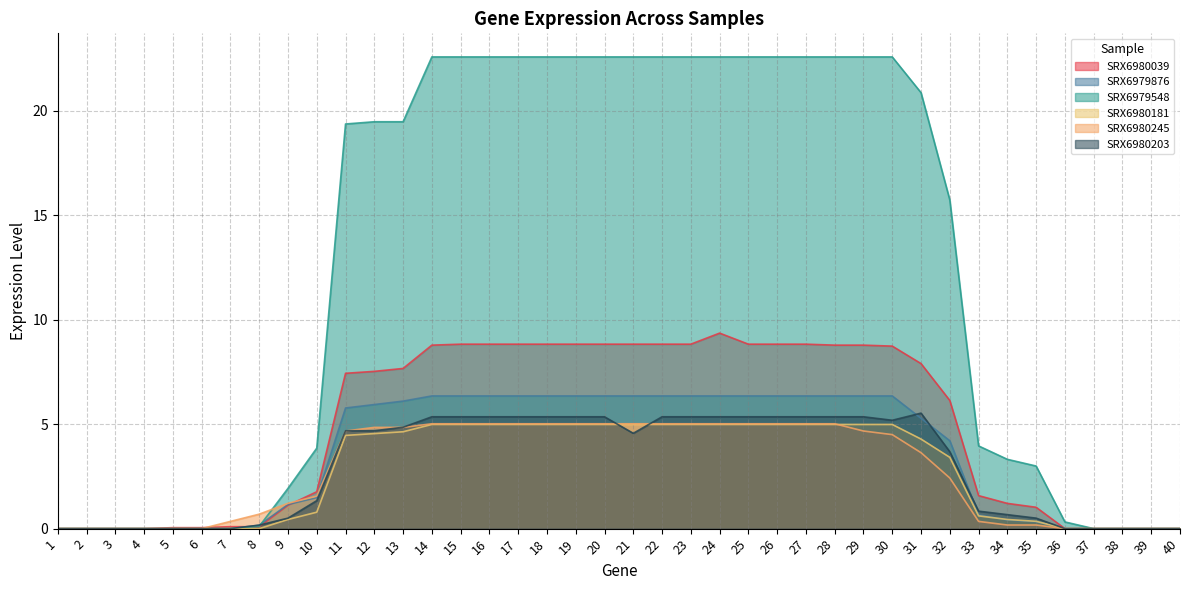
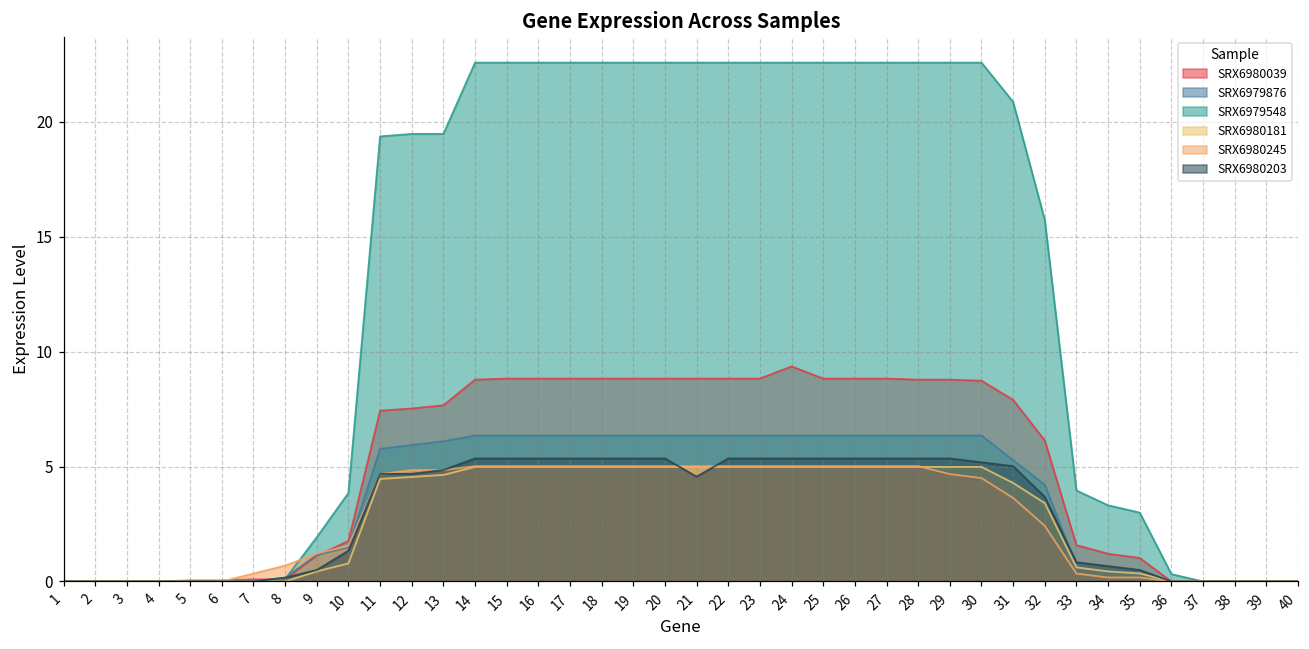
  {
    "SRX6980039": {
      "10": 1.8,
      "11": 7.4,
      "12": 7.5,
      "13": 7.7,
      "14": 8.8,
      "15": 8.8,
      "16": 8.8,
      "17": 8.8,
      "18": 8.8,
      "19": 8.8,
      "20": 8.8,
      "21": 8.8,
      "22": 8.8,
      "23": 8.8,
      "24": 9.4,
      "25": 8.8,
      "26": 8.8,
      "27": 8.8,
      "28": 8.8,
      "29": 8.8,
      "30": 8.7,
      "31": 7.9,
      "32": 6.1,
      "33": 1.6,
      "34": 1.2,
      "35": 1.0
    },
    "SRX6980203": {
      "10": 1.3,
      "12": 4.7,
      "14": 5.4,
      "15": 5.4,
      "16": 5.4,
      "17": 5.4,
      "18": 5.4,
      "19": 5.4,
      "20": 5.4,
      "21": 4.6,
      "22": 5.4,
      "23": 5.4,
      "24": 5.4,
      "25": 5.4,
      "26": 5.4,
      "27": 5.4,
      "28": 5.4,
      "29": 5.4,
      "30": 5.2,
-     "31": 5.5,
+     "31": 5.0,
      "32": 3.7,
      "33": 0.8,
      "34": 0.7,
      "35": 0.5
    }
  }
